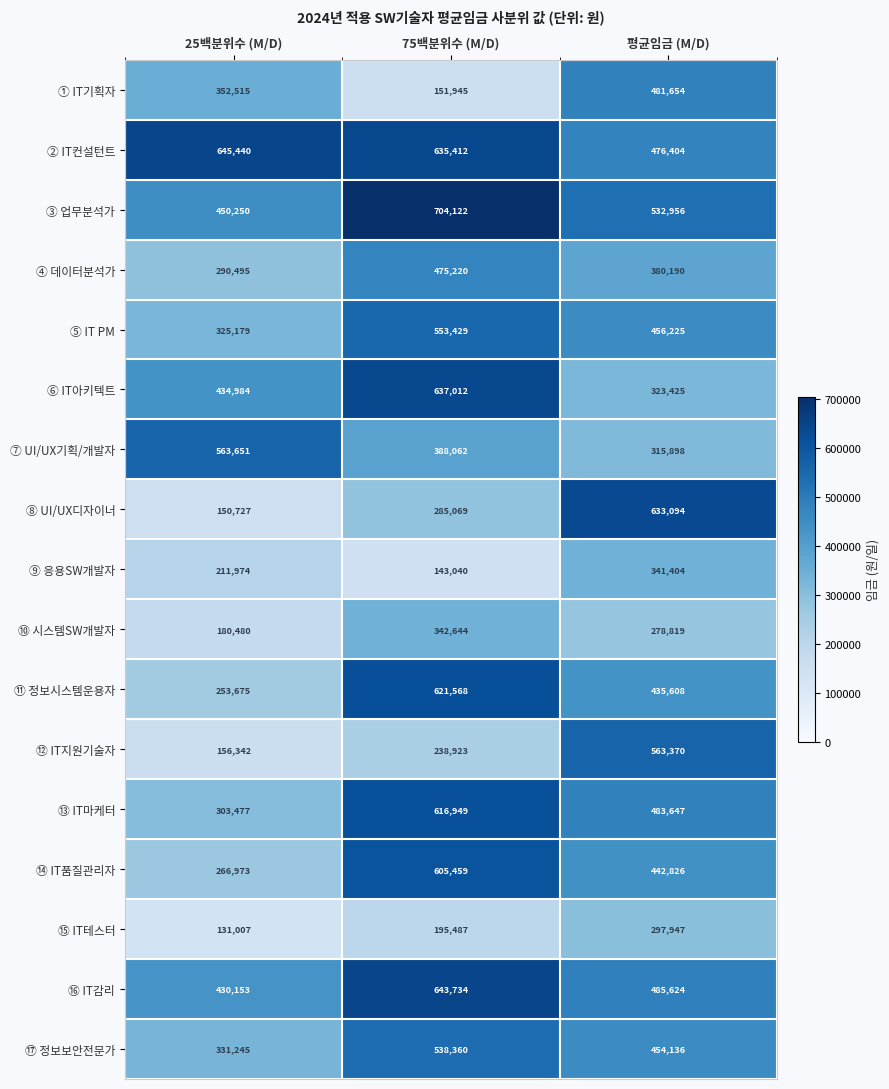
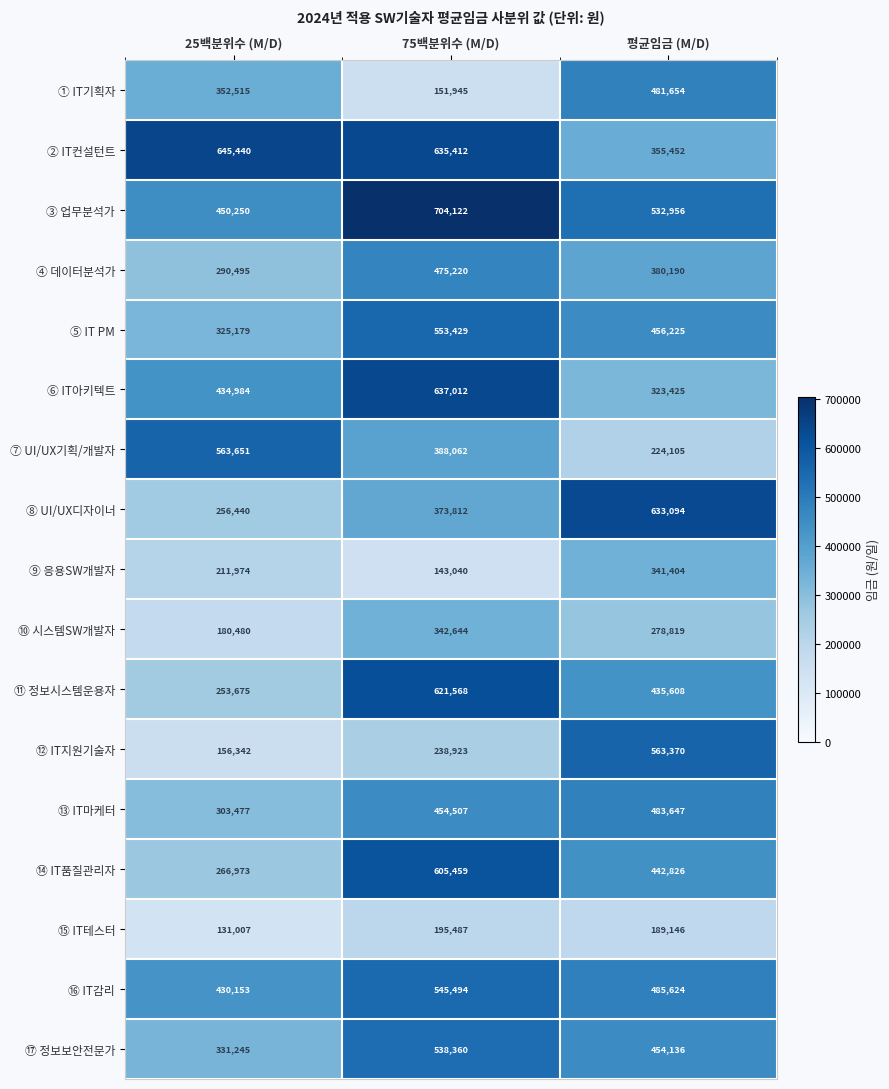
  {
    "① IT기획자": {
      "25백분위수 (M/D)": "352,515",
      "75백분위수 (M/D)": "151,945",
      "평균임금 (M/D)": "481,654"
    },
    "② IT컨설턴트": {
      "25백분위수 (M/D)": "645,440",
      "75백분위수 (M/D)": "635,412",
-     "평균임금 (M/D)": "476,404"
+     "평균임금 (M/D)": "355,452"
    },
    "③ 업무분석가": {
      "25백분위수 (M/D)": "450,250",
      "75백분위수 (M/D)": "704,122",
      "평균임금 (M/D)": "532,956"
    },
    "④ 데이터분석가": {
      "25백분위수 (M/D)": "290,495",
      "75백분위수 (M/D)": "475,220",
      "평균임금 (M/D)": "380,190"
    },
    "⑤ IT PM": {
      "25백분위수 (M/D)": "325,179",
      "75백분위수 (M/D)": "553,429",
      "평균임금 (M/D)": "456,225"
    },
    "⑥ IT아키텍트": {
      "25백분위수 (M/D)": "434,984",
      "75백분위수 (M/D)": "637,012",
      "평균임금 (M/D)": "323,425"
    },
    "⑦ UI/UX기획/개발자": {
      "25백분위수 (M/D)": "563,651",
      "75백분위수 (M/D)": "388,062",
-     "평균임금 (M/D)": "315,898"
+     "평균임금 (M/D)": "224,105"
    },
    "⑧ UI/UX디자이너": {
-     "25백분위수 (M/D)": "150,727",
-     "75백분위수 (M/D)": "285,069",
+     "25백분위수 (M/D)": "256,440",
+     "75백분위수 (M/D)": "373,812",
      "평균임금 (M/D)": "633,094"
    },
    "⑨ 응용SW개발자": {
      "25백분위수 (M/D)": "211,974",
      "75백분위수 (M/D)": "143,040",
      "평균임금 (M/D)": "341,404"
    },
    "⑩ 시스템SW개발자": {
      "25백분위수 (M/D)": "180,480",
      "75백분위수 (M/D)": "342,644",
      "평균임금 (M/D)": "278,819"
    },
    "⑪ 정보시스템운용자": {
      "25백분위수 (M/D)": "253,675",
      "75백분위수 (M/D)": "621,568",
      "평균임금 (M/D)": "435,608"
    },
    "⑫ IT지원기술자": {
      "25백분위수 (M/D)": "156,342",
      "75백분위수 (M/D)": "238,923",
      "평균임금 (M/D)": "563,370"
    },
    "⑬ IT마케터": {
      "25백분위수 (M/D)": "303,477",
-     "75백분위수 (M/D)": "616,949",
+     "75백분위수 (M/D)": "454,507",
      "평균임금 (M/D)": "483,647"
    },
    "⑭ IT품질관리자": {
      "25백분위수 (M/D)": "266,973",
      "75백분위수 (M/D)": "605,459",
      "평균임금 (M/D)": "442,826"
    },
    "⑮ IT테스터": {
      "25백분위수 (M/D)": "131,007",
      "75백분위수 (M/D)": "195,487",
-     "평균임금 (M/D)": "297,947"
+     "평균임금 (M/D)": "189,146"
    },
    "⑯ IT감리": {
      "25백분위수 (M/D)": "430,153",
-     "75백분위수 (M/D)": "643,734",
+     "75백분위수 (M/D)": "545,494",
      "평균임금 (M/D)": "485,624"
    },
    "⑰ 정보보안전문가": {
      "25백분위수 (M/D)": "331,245",
      "75백분위수 (M/D)": "538,360",
      "평균임금 (M/D)": "454,136"
    }
  }
